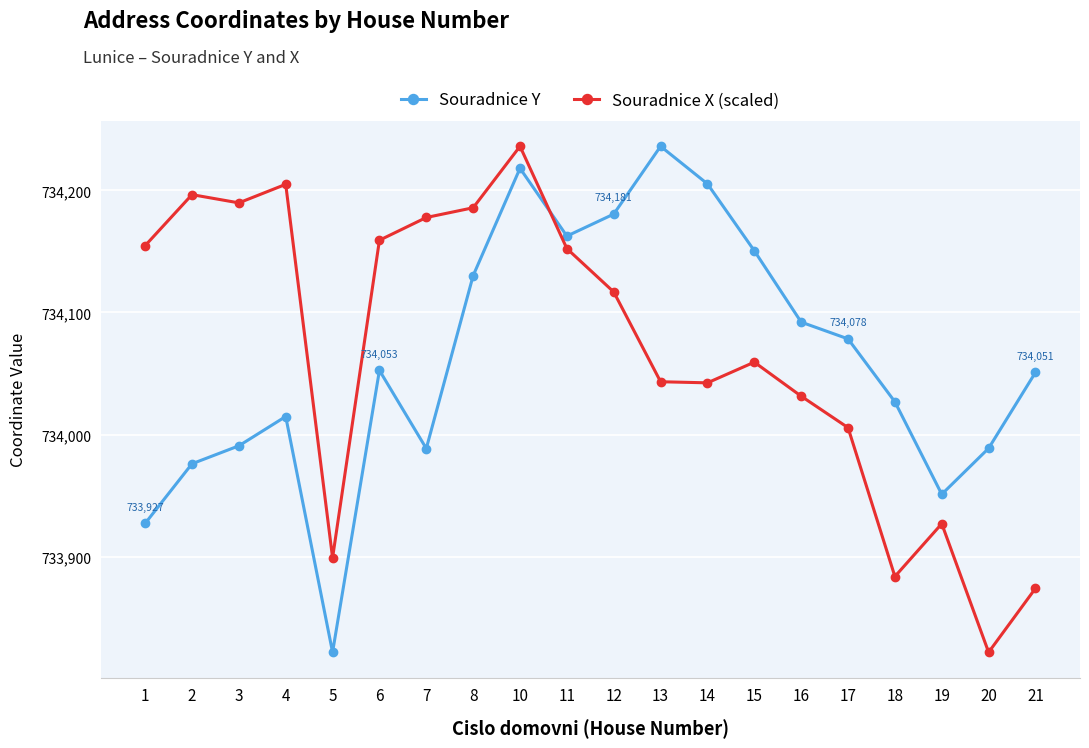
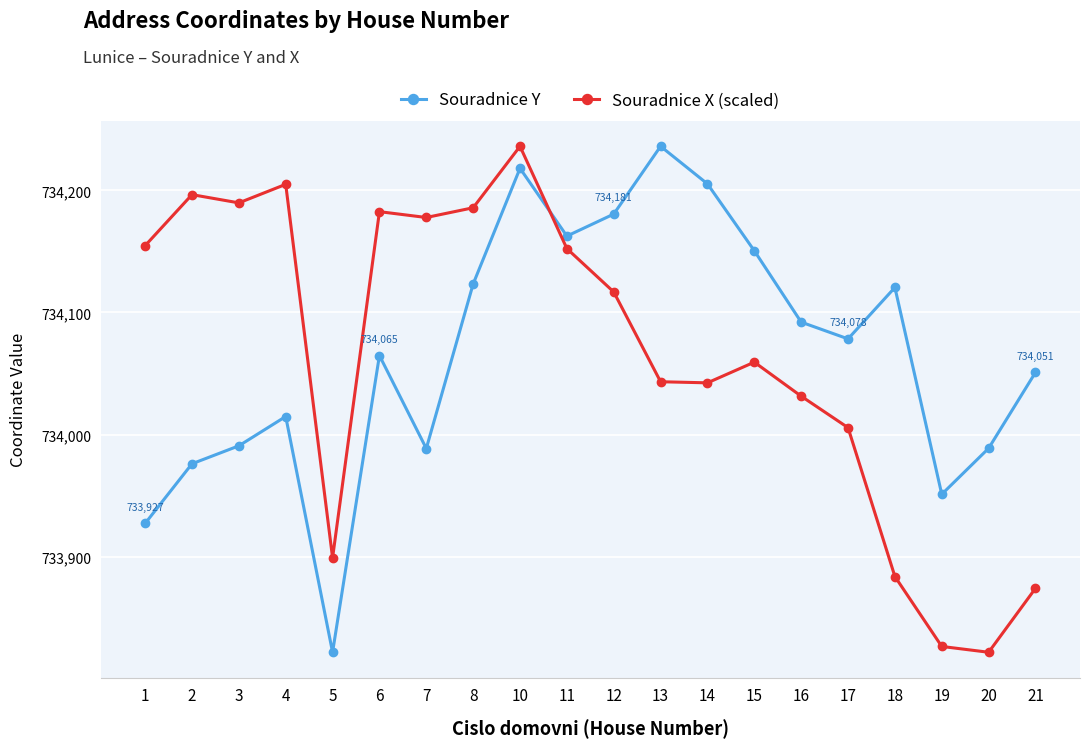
  {
    "Souradnice Y": {
      "1": "733,927",
-     "6": "734,053",
-     "8": "734,130",
+     "6": "734,065",
+     "8": "734,123",
      "12": "734,181",
      "17": "734,078",
-     "18": "734,027",
+     "18": "734,121",
      "21": "734,051"
    },
    "Souradnice X (scaled)": {
      "1": "734,155",
      "2": "734,197",
      "3": "734,190",
      "4": "734,205",
      "5": "733,899",
-     "6": "734,159",
+     "6": "734,183",
      "7": "734,178",
      "8": "734,186",
      "10": "734,236",
      "11": "734,152",
      "12": "734,117",
      "13": "734,043",
      "14": "734,042",
      "15": "734,059",
      "16": "734,031",
      "17": "734,006",
      "18": "733,884",
-     "19": "733,927",
+     "19": "733,826",
      "20": "733,822",
      "21": "733,874"
    }
  }
